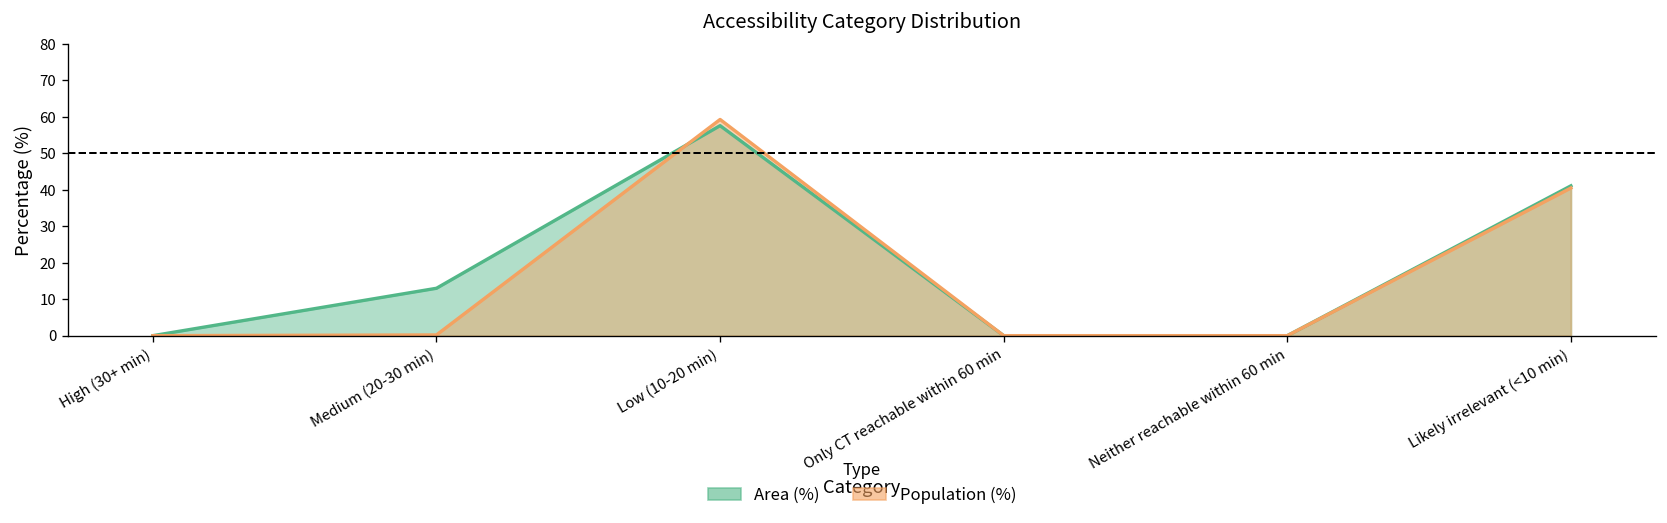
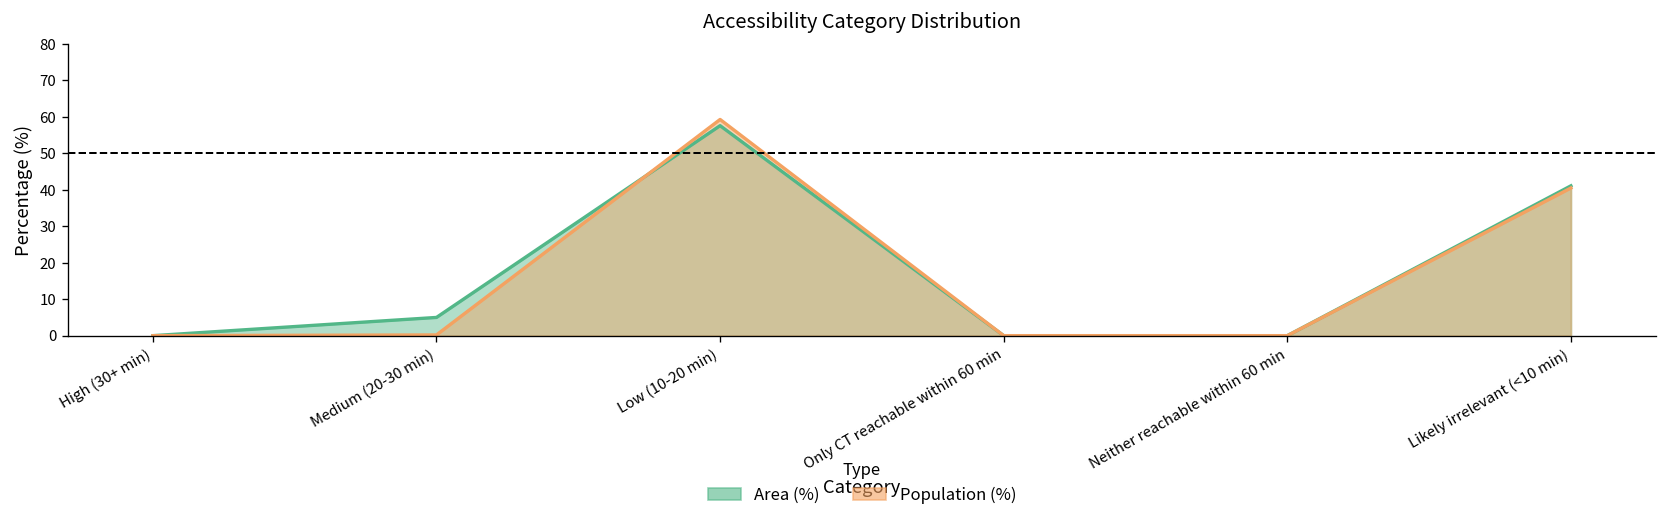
  {
    "Area (%)": {
-     "Medium (20-30 min)": 13,
+     "Medium (20-30 min)": 5,
      "Low (10-20 min)": 58
    },
    "Population (%)": {
      "Medium (20-30 min)": 0,
      "Low (10-20 min)": 59
    }
  }
